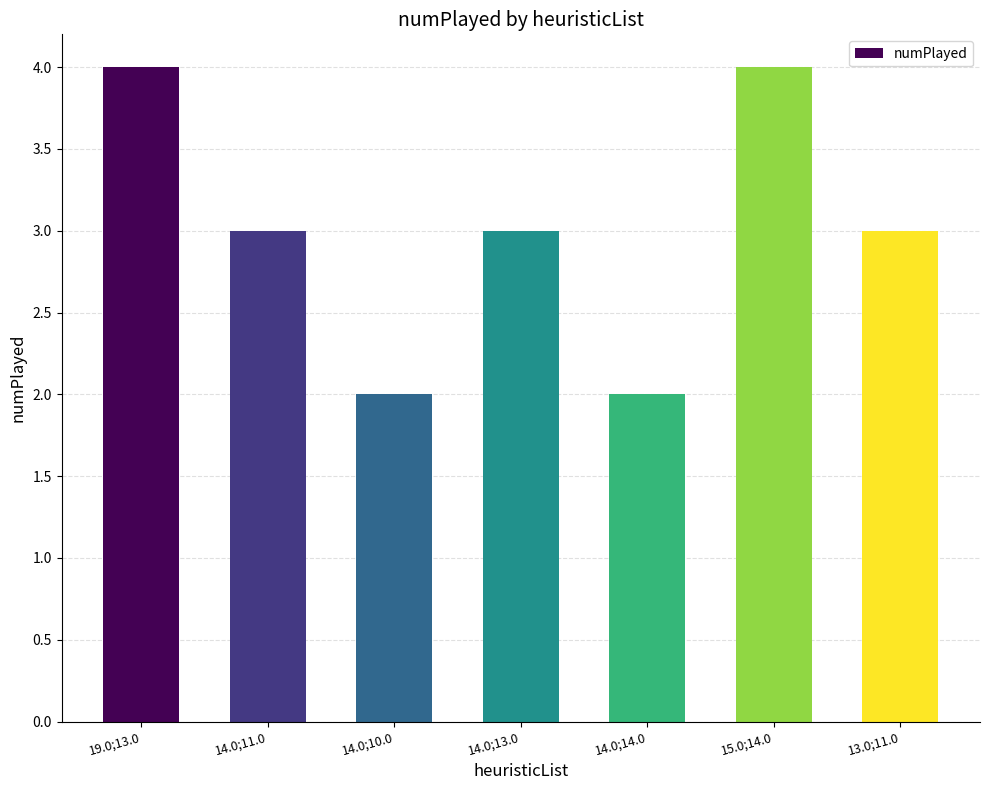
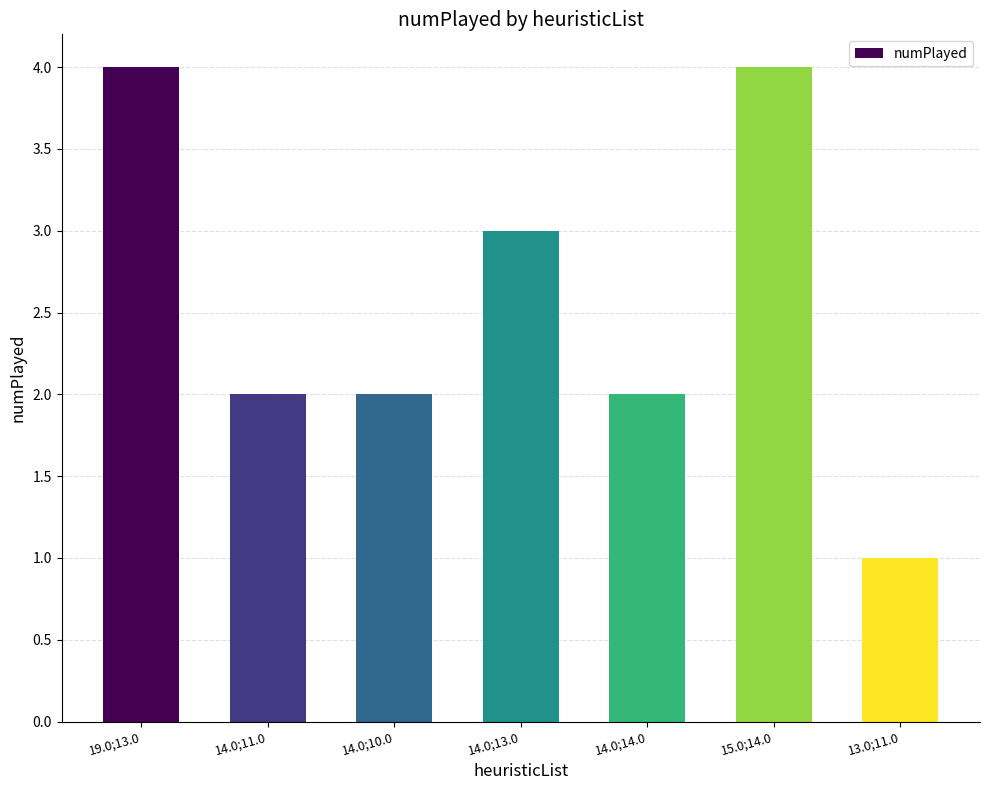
  {
    "19.0;13.0": 4,
-   "14.0;11.0": 3,
+   "14.0;11.0": 2,
    "14.0;10.0": 2,
    "14.0;13.0": 3,
    "14.0;14.0": 2,
    "15.0;14.0": 4,
-   "13.0;11.0": 3
+   "13.0;11.0": 1
  }
